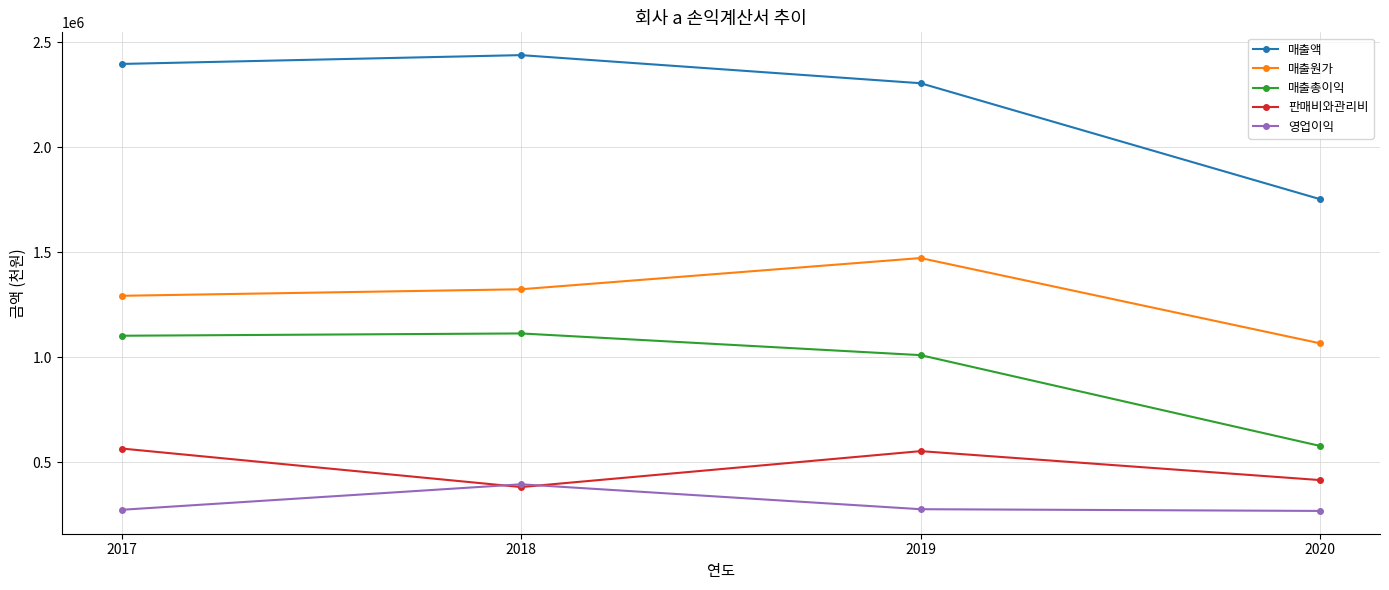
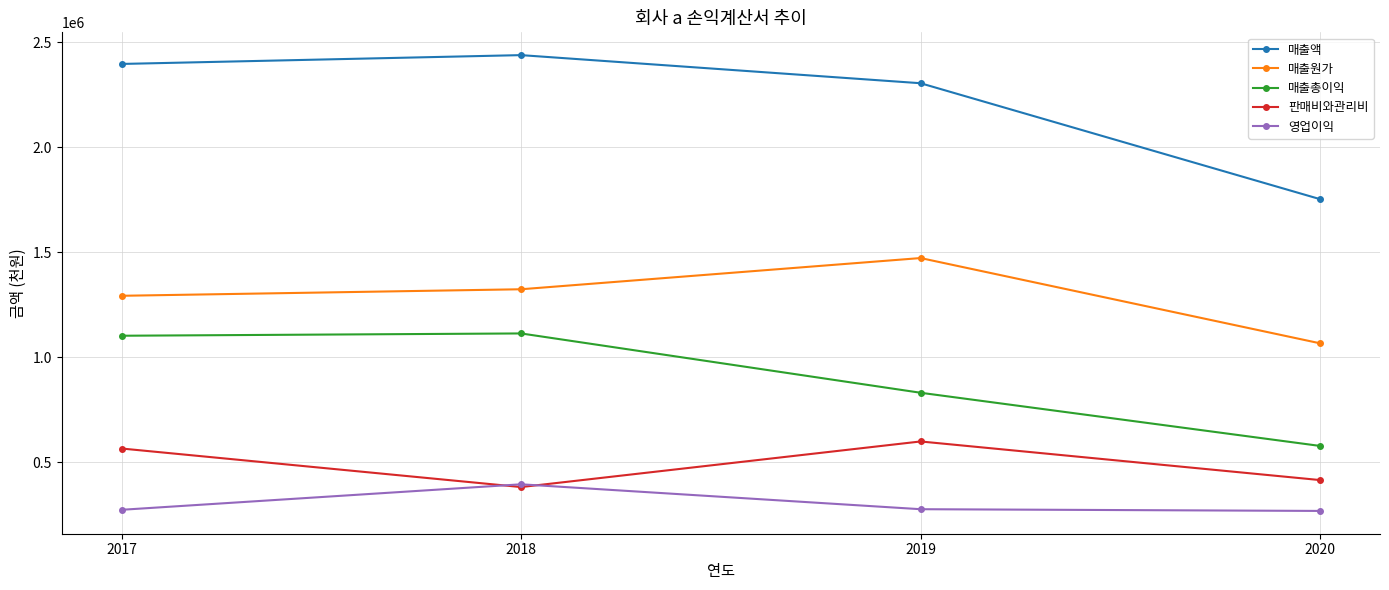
  {
    "매출액": {
      "2017": 2400000,
      "2018": 2440000,
      "2019": 2300000,
      "2020": 1750000
    },
    "매출원가": {
      "2017": 1290000,
      "2018": 1320000,
      "2019": 1470000,
      "2020": 1070000
    },
    "매출총이익": {
      "2017": 1100000,
      "2018": 1110000,
-     "2019": 1010000,
+     "2019": 830000,
      "2020": 580000
    },
    "판매비와관리비": {
      "2017": 570000,
      "2018": 380000,
-     "2019": 550000,
+     "2019": 600000,
      "2020": 420000
    },
    "영업이익": {
      "2017": 270000,
      "2018": 400000,
      "2019": 280000,
      "2020": 270000
    }
  }
